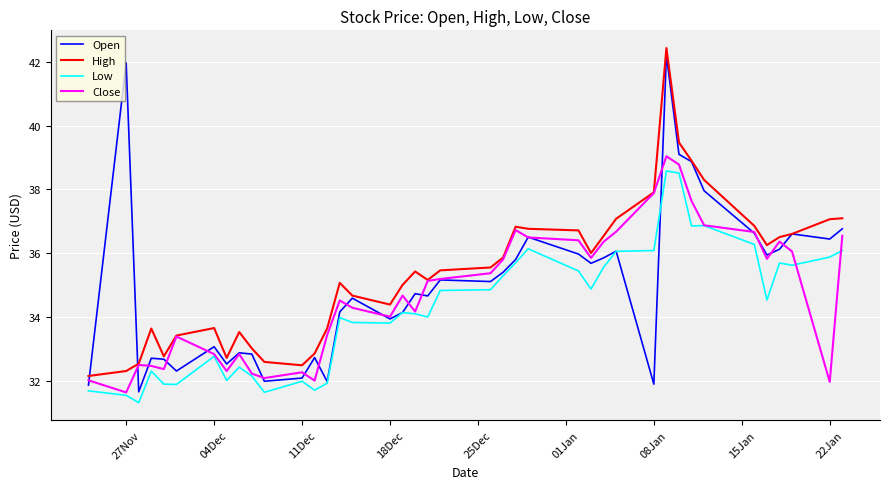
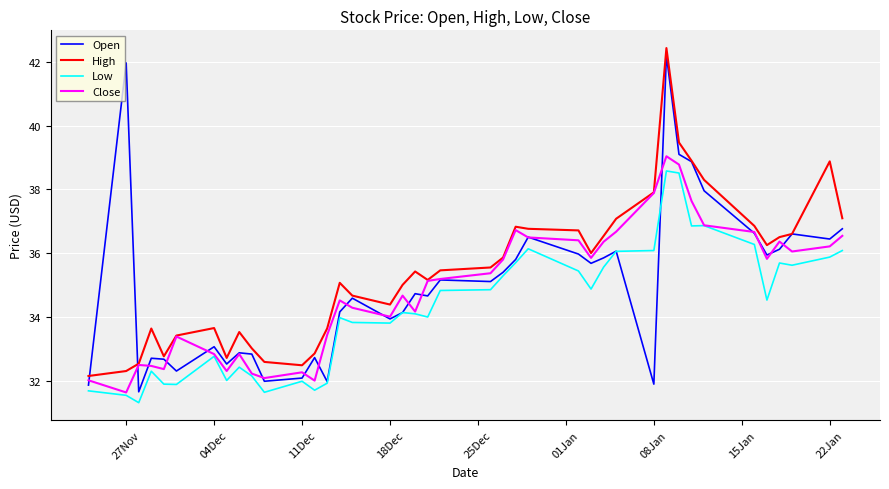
  {
    "Open": {
      "27Nov": 42.0,
      "04Dec": 33.1,
      "11Dec": 32.1,
      "08Jan": 31.9,
      "22Jan": 36.5
    },
    "High": {
      "27Nov": 32.3,
      "04Dec": 33.7,
      "11Dec": 32.5,
      "18Dec": 34.4,
-     "22Jan": 37.1
+     "22Jan": 38.9
    },
    "Low": {
      "27Nov": 31.6,
      "11Dec": 32.0,
      "18Dec": 33.8,
      "08Jan": 36.1,
      "22Jan": 35.9
    },
    "Close": {
      "27Nov": 31.7,
      "11Dec": 32.3,
-     "22Jan": 32.0
+     "22Jan": 36.2
    }
  }
